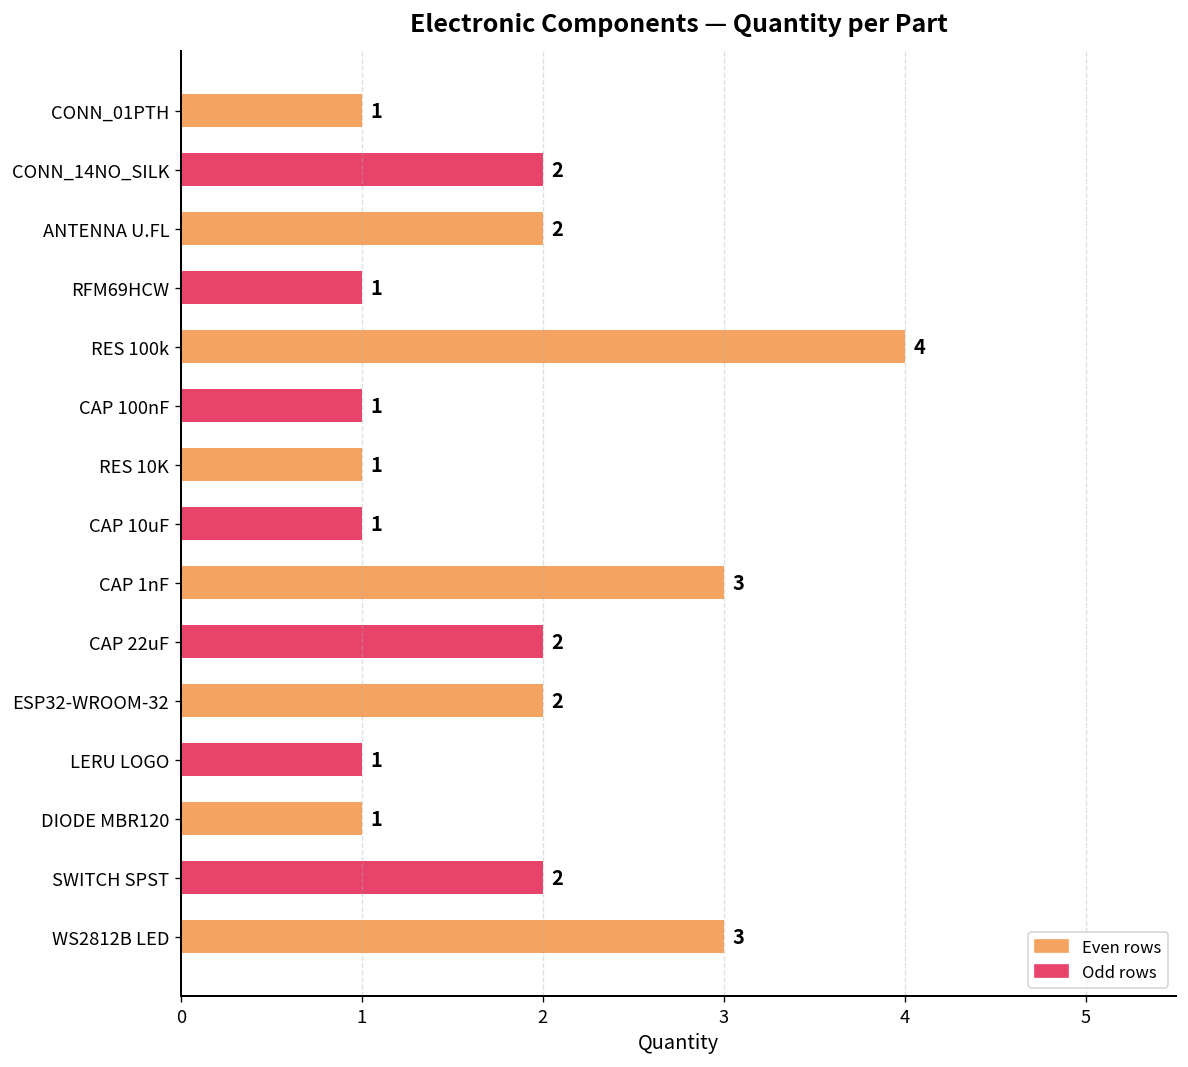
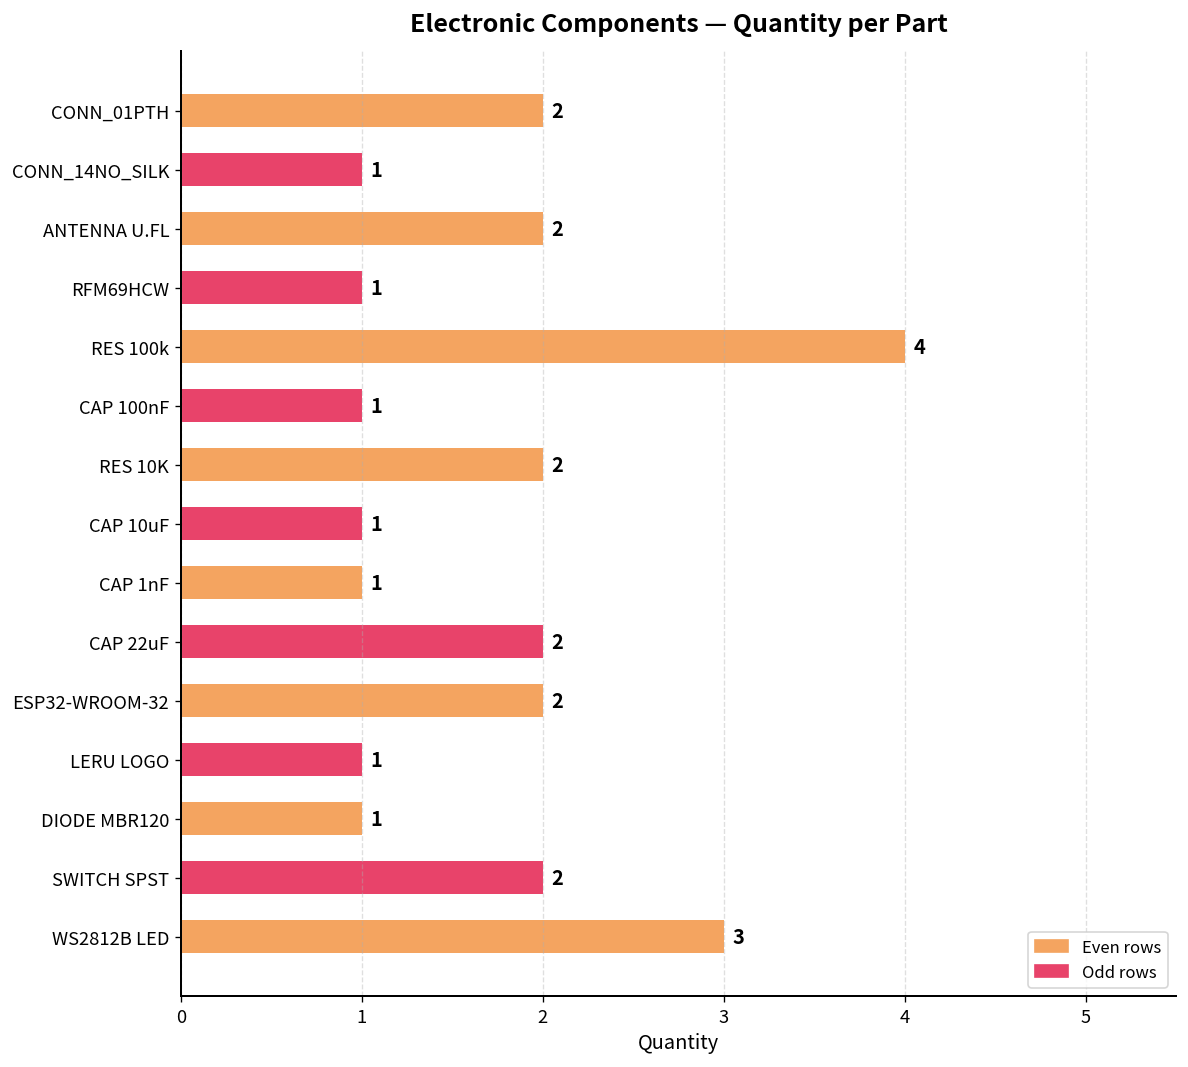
  {
-   "CONN_01PTH": 1,
-   "CONN_14NO_SILK": 2,
+   "CONN_01PTH": 2,
+   "CONN_14NO_SILK": 1,
    "ANTENNA U.FL": 2,
    "RFM69HCW": 1,
    "RES 100k": 4,
    "CAP 100nF": 1,
-   "RES 10K": 1,
+   "RES 10K": 2,
    "CAP 10uF": 1,
-   "CAP 1nF": 3,
+   "CAP 1nF": 1,
    "CAP 22uF": 2,
    "ESP32-WROOM-32": 2,
    "LERU LOGO": 1,
    "DIODE MBR120": 1,
    "SWITCH SPST": 2,
    "WS2812B LED": 3
  }
